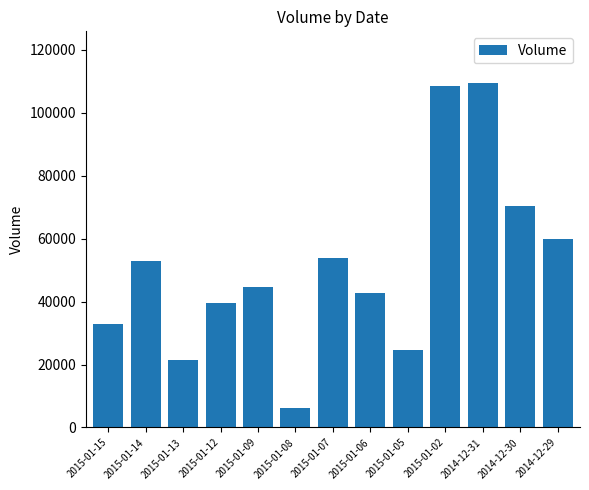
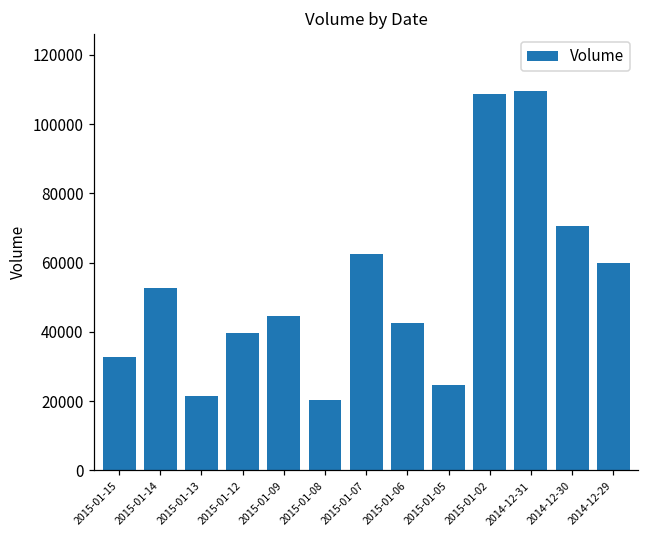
  {
    "2015-01-15": 33000,
    "2015-01-14": 53000,
    "2015-01-13": 22000,
    "2015-01-12": 40000,
    "2015-01-09": 45000,
-   "2015-01-08": 6000,
-   "2015-01-07": 54000,
+   "2015-01-08": 20000,
+   "2015-01-07": 62000,
    "2015-01-06": 43000,
    "2015-01-05": 25000,
    "2015-01-02": 109000,
    "2014-12-31": 110000,
    "2014-12-30": 71000,
    "2014-12-29": 60000
  }
